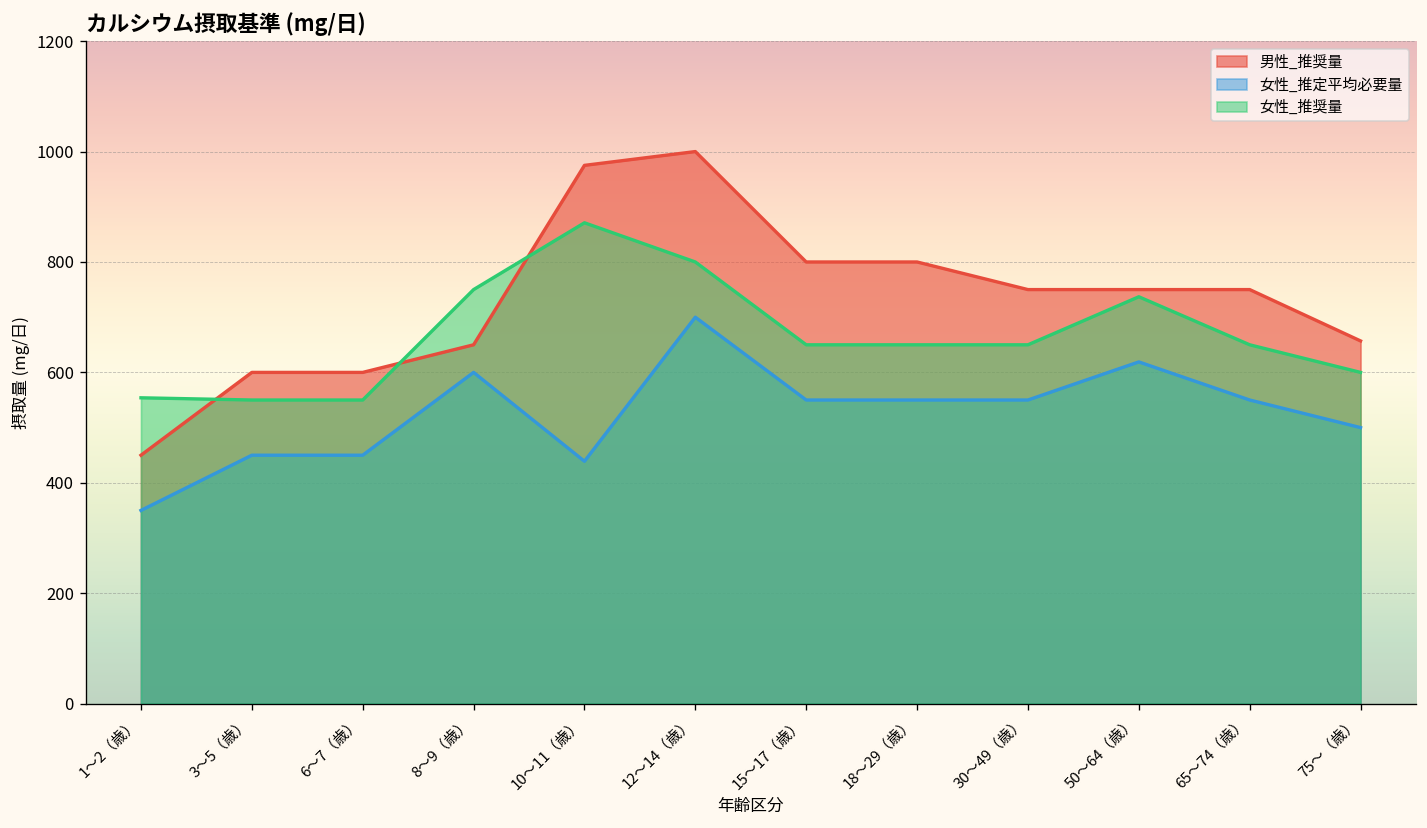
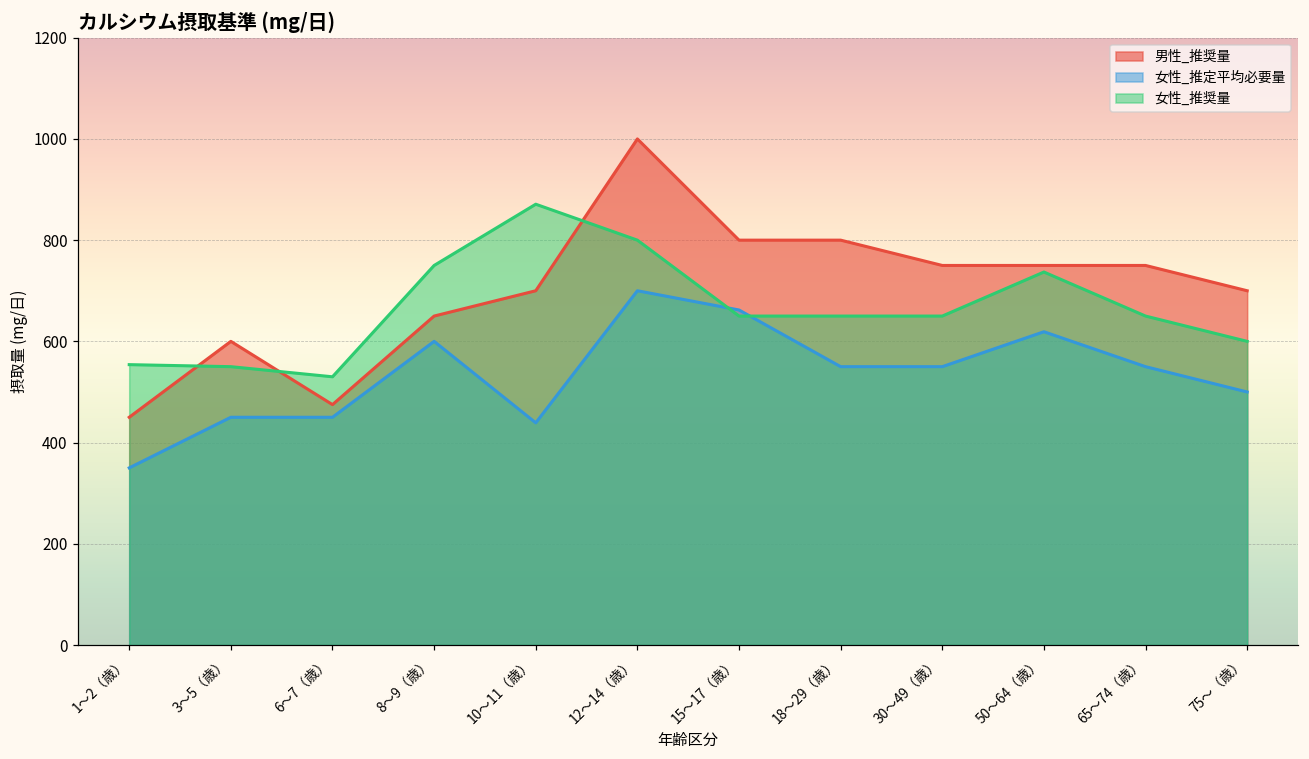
  {
    "男性_推奨量": {
      "1〜2（歳）": 450,
      "3〜5（歳）": 600,
-     "6〜7（歳）": 600,
+     "6〜7（歳）": 480,
      "8〜9（歳）": 650,
-     "10〜11（歳）": 980,
+     "10〜11（歳）": 700,
      "12〜14（歳）": 1000,
      "15〜17（歳）": 800,
      "18〜29（歳）": 800,
      "30〜49（歳）": 750,
      "50〜64（歳）": 750,
      "65〜74（歳）": 750,
-     "75〜（歳）": 660
+     "75〜（歳）": 700
    },
    "女性_推定平均必要量": {
      "1〜2（歳）": 350,
      "3〜5（歳）": 450,
      "6〜7（歳）": 450,
      "8〜9（歳）": 600,
      "10〜11（歳）": 440,
      "12〜14（歳）": 700,
-     "15〜17（歳）": 550,
+     "15〜17（歳）": 660,
      "18〜29（歳）": 550,
      "30〜49（歳）": 550,
      "50〜64（歳）": 620,
      "65〜74（歳）": 550,
      "75〜（歳）": 500
    },
    "女性_推奨量": {
      "1〜2（歳）": 550,
      "3〜5（歳）": 550,
-     "6〜7（歳）": 550,
+     "6〜7（歳）": 530,
      "8〜9（歳）": 750,
      "10〜11（歳）": 870,
      "12〜14（歳）": 800,
      "15〜17（歳）": 650,
      "18〜29（歳）": 650,
      "30〜49（歳）": 650,
      "50〜64（歳）": 740,
      "65〜74（歳）": 650,
      "75〜（歳）": 600
    }
  }
